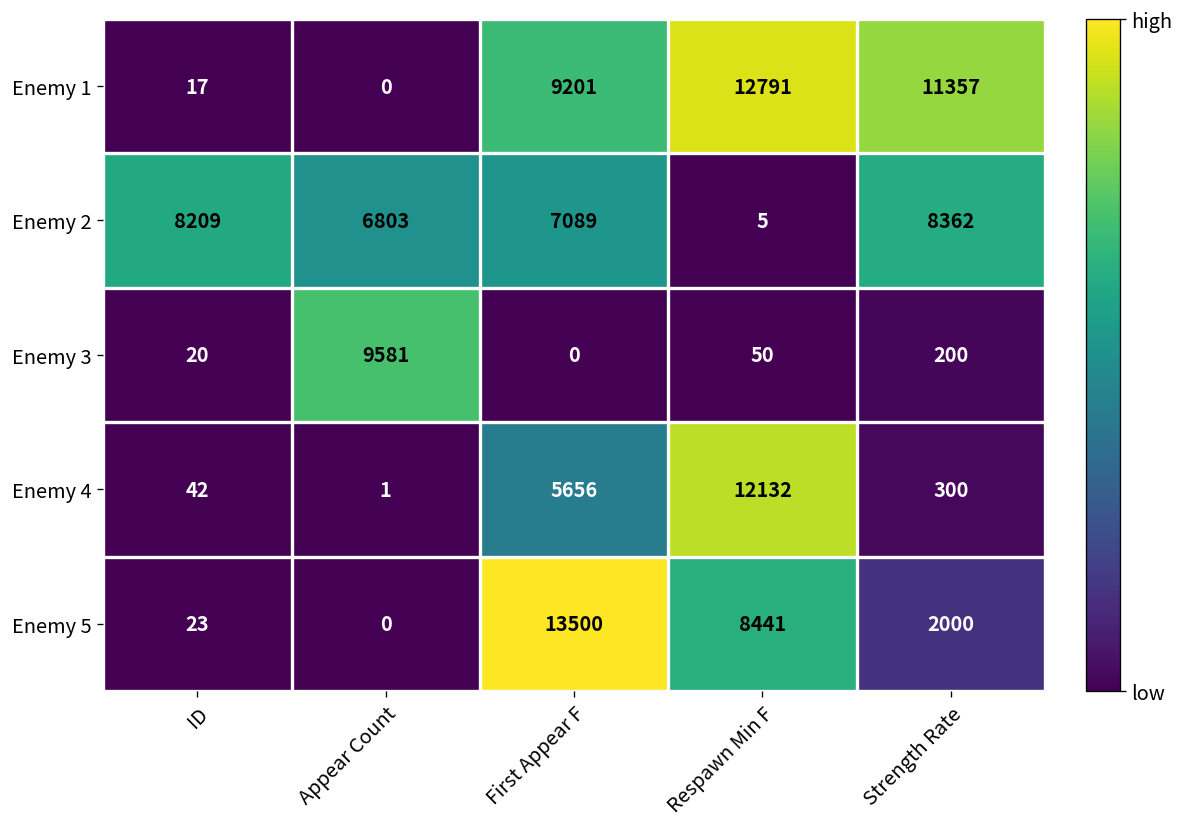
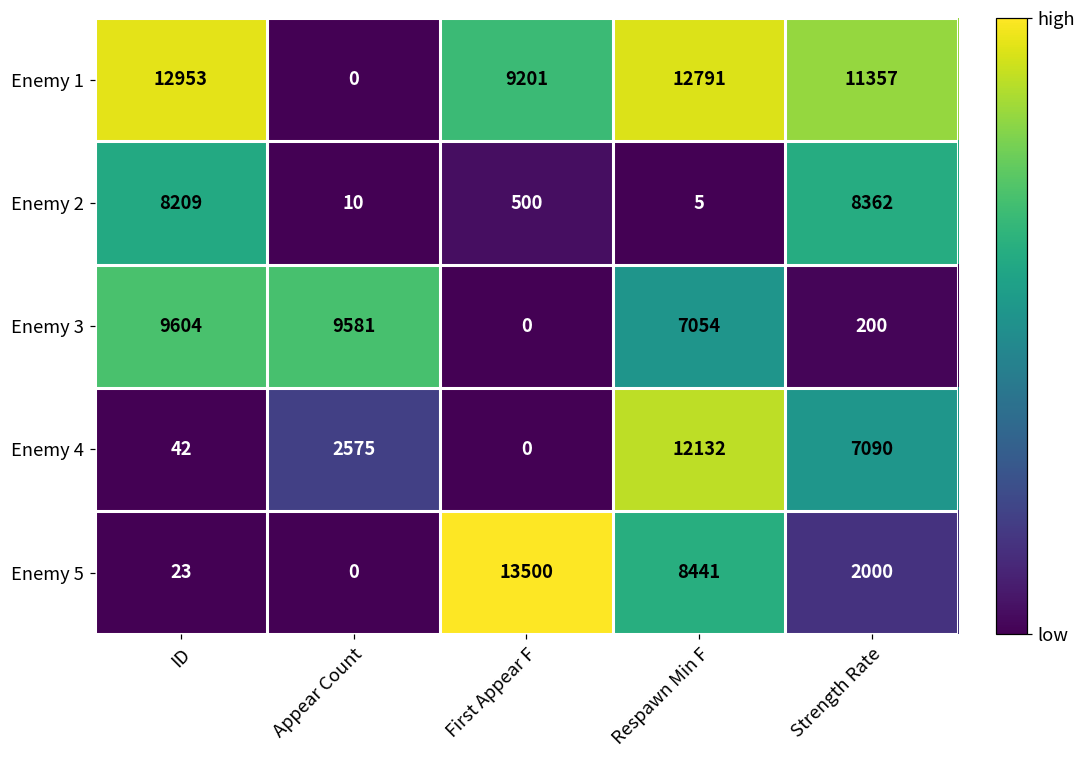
  {
    "Enemy 1": {
-     "ID": 17,
+     "ID": 12953,
      "Appear Count": 0,
      "First Appear F": 9201,
      "Respawn Min F": 12791,
      "Strength Rate": 11357
    },
    "Enemy 2": {
      "ID": 8209,
-     "Appear Count": 6803,
-     "First Appear F": 7089,
+     "Appear Count": 10,
+     "First Appear F": 500,
      "Respawn Min F": 5,
      "Strength Rate": 8362
    },
    "Enemy 3": {
-     "ID": 20,
+     "ID": 9604,
      "Appear Count": 9581,
      "First Appear F": 0,
-     "Respawn Min F": 50,
+     "Respawn Min F": 7054,
      "Strength Rate": 200
    },
    "Enemy 4": {
      "ID": 42,
-     "Appear Count": 1,
-     "First Appear F": 5656,
+     "Appear Count": 2575,
+     "First Appear F": 0,
      "Respawn Min F": 12132,
-     "Strength Rate": 300
+     "Strength Rate": 7090
    },
    "Enemy 5": {
      "ID": 23,
      "Appear Count": 0,
      "First Appear F": 13500,
      "Respawn Min F": 8441,
      "Strength Rate": 2000
    }
  }
